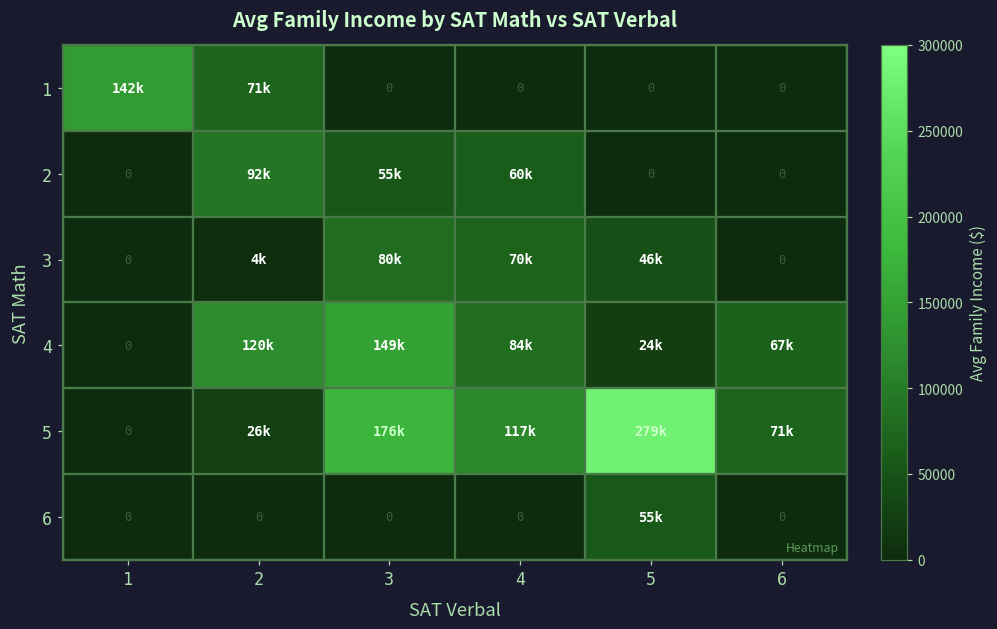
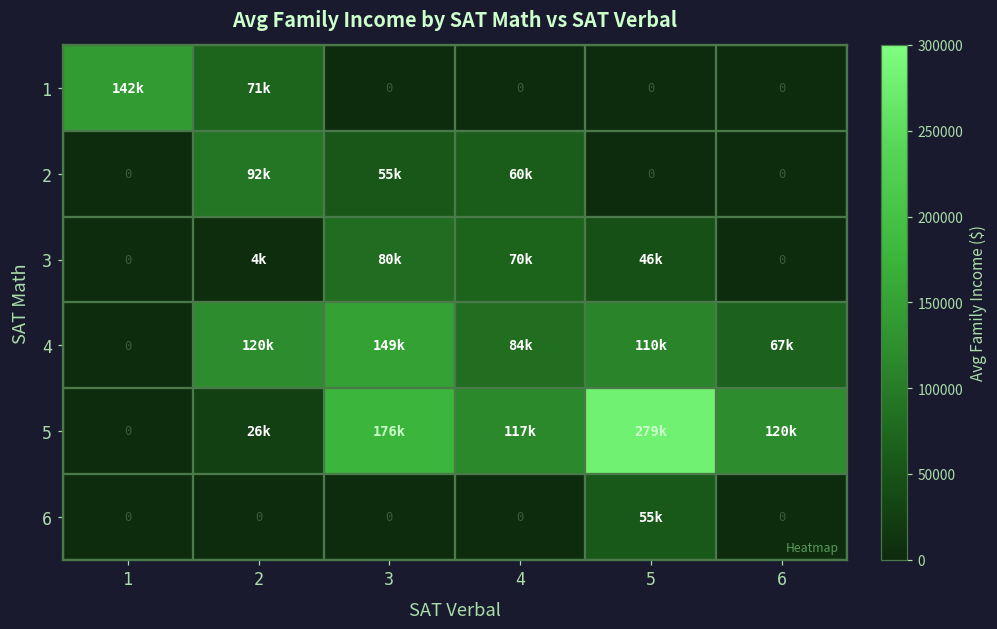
  {
    "1": {
      "1": "142k",
      "2": "71k"
    },
    "2": {
      "2": "92k",
      "3": "55k",
      "4": "60k"
    },
    "3": {
      "2": "4k",
      "3": "80k",
      "4": "70k",
      "5": "46k"
    },
    "4": {
      "2": "120k",
      "3": "149k",
      "4": "84k",
-     "5": "24k",
+     "5": "110k",
      "6": "67k"
    },
    "5": {
      "2": "26k",
      "3": "176k",
      "4": "117k",
      "5": "279k",
-     "6": "71k"
+     "6": "120k"
    },
    "6": {
      "5": "55k"
    }
  }
